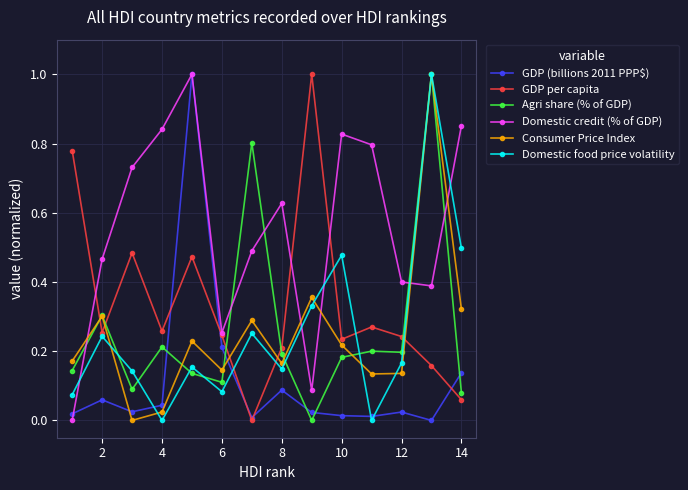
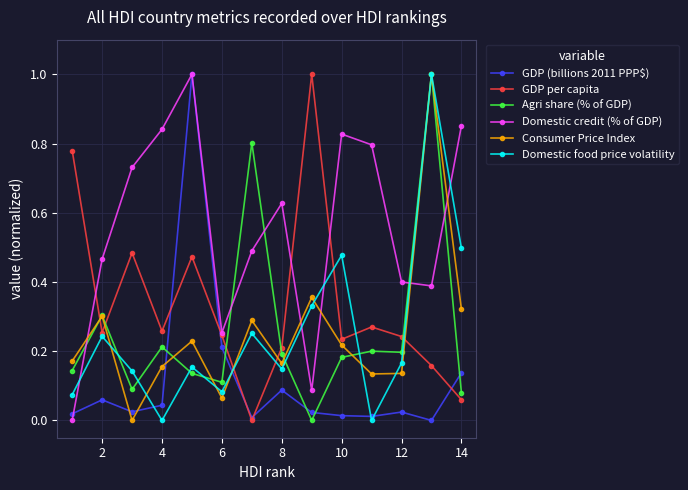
  {
    "GDP (billions 2011 PPP$)": {
      "2": 0.06,
      "4": 0.04,
      "6": 0.21,
      "8": 0.09,
      "10": 0.01,
      "12": 0.02,
      "14": 0.14
    },
    "GDP per capita": {
      "2": 0.25,
      "4": 0.26,
      "6": 0.25,
      "8": 0.21,
      "10": 0.23,
      "12": 0.24,
      "14": 0.06
    },
    "Agri share (% of GDP)": {
      "4": 0.21,
      "6": 0.11,
      "8": 0.19,
      "10": 0.18,
      "12": 0.20,
      "14": 0.08
    },
    "Domestic credit (% of GDP)": {
      "2": 0.47,
      "4": 0.84,
      "6": 0.25,
      "8": 0.63,
      "10": 0.83,
      "12": 0.40,
      "14": 0.85
    },
    "Consumer Price Index": {
-     "4": 0.02,
-     "6": 0.15,
+     "4": 0.16,
+     "6": 0.06,
      "8": 0.16,
      "10": 0.22,
      "12": 0.14,
      "14": 0.32
    },
    "Domestic food price volatility": {
      "2": 0.24,
      "4": 0.00,
      "6": 0.08,
      "8": 0.15,
      "10": 0.48,
      "12": 0.17,
      "14": 0.50
    }
  }
